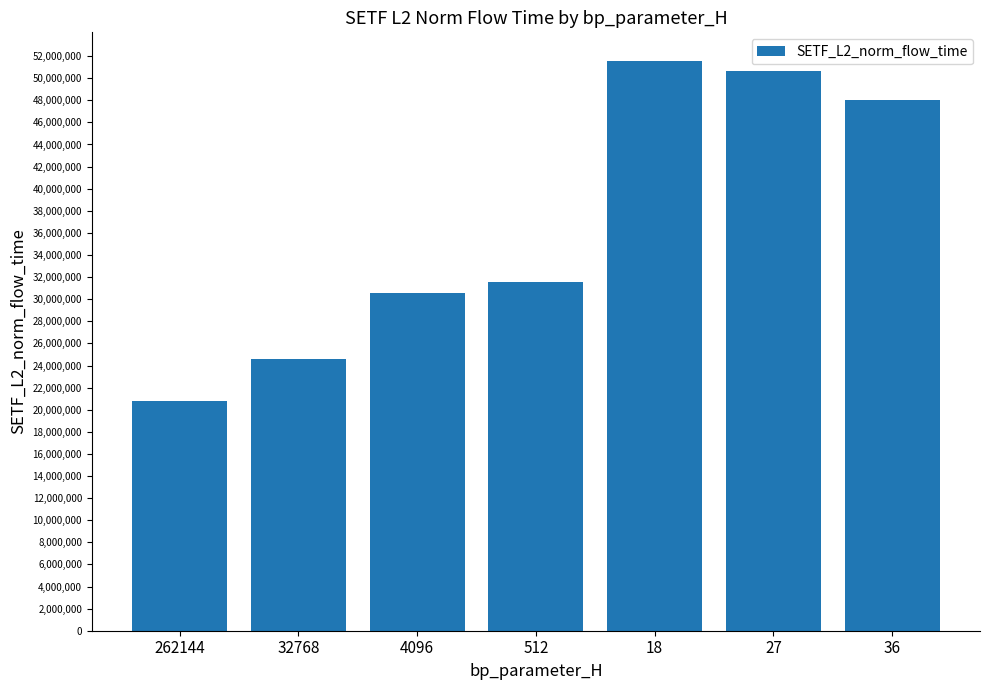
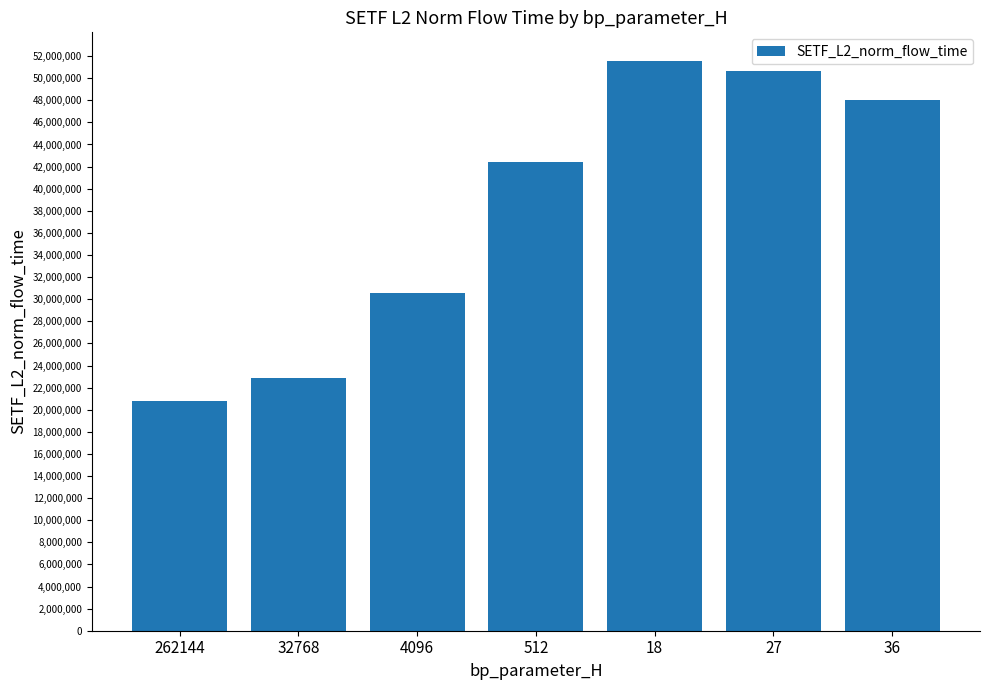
  {
    "262144": "20,800,000",
-   "32768": "24,500,000",
+   "32768": "22,900,000",
    "4096": "30,600,000",
-   "512": "31,600,000",
+   "512": "42,400,000",
    "18": "51,600,000",
    "27": "50,600,000",
    "36": "48,000,000"
  }
